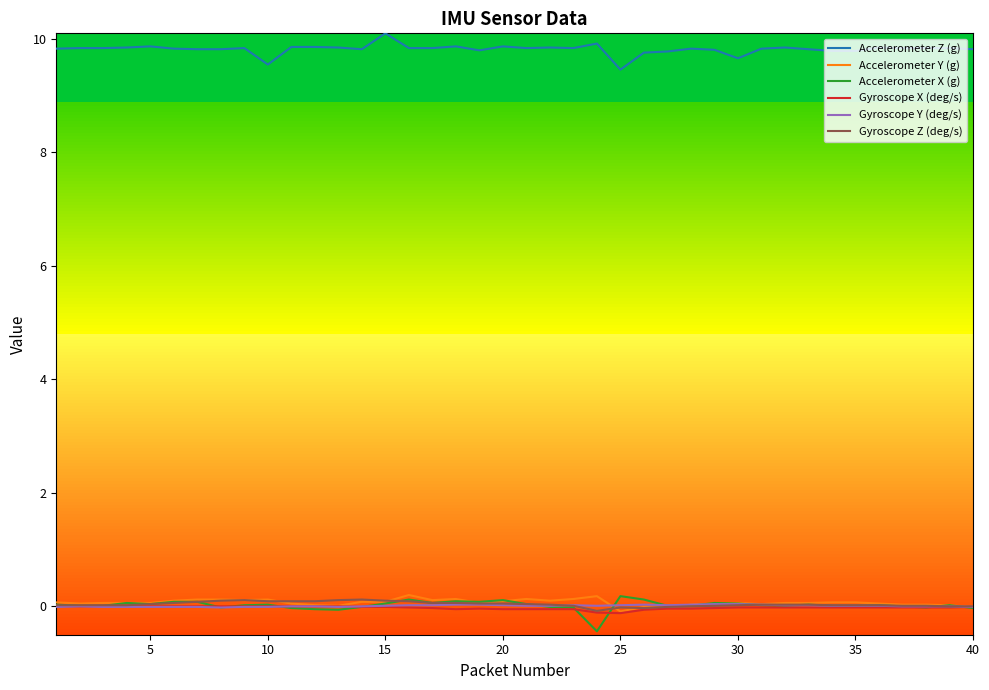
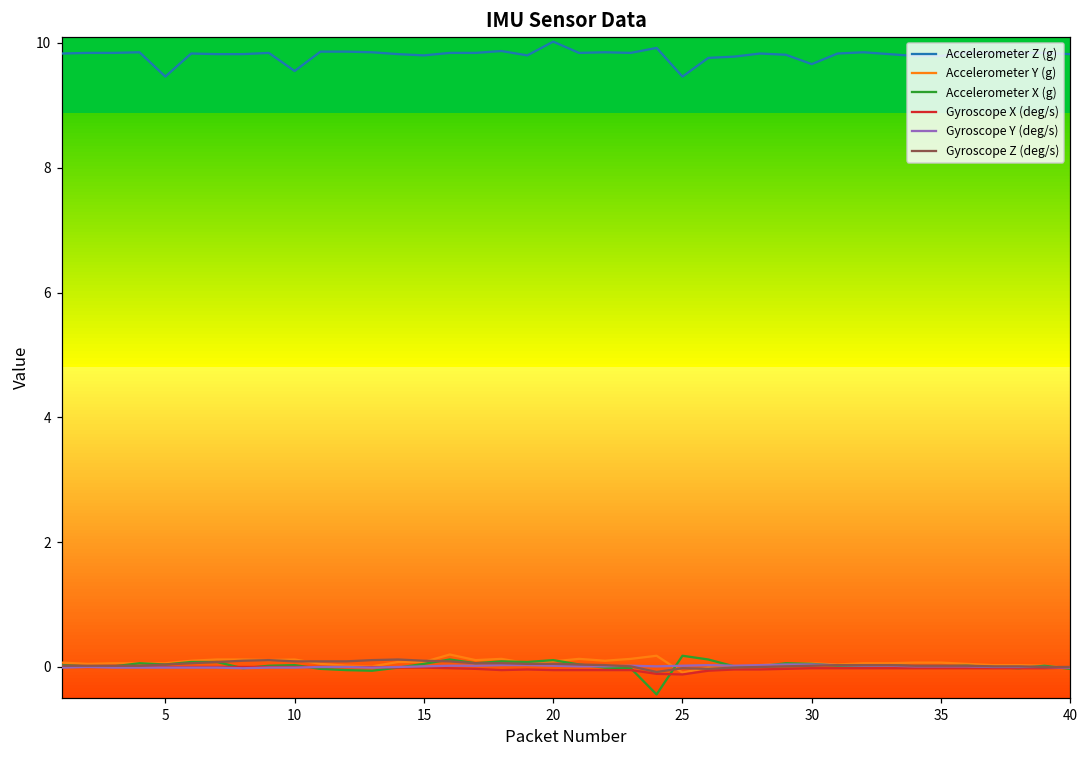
  {
    "Accelerometer Z (g)": {
-     "5": 9.9,
+     "5": 9.5,
      "10": 9.6,
-     "15": 10.1,
-     "20": 9.9,
+     "15": 9.8,
+     "20": 10.0,
      "25": 9.5,
      "30": 9.7
    },
    "Gyroscope X (deg/s)": {
      "20": -0.1
    }
  }
